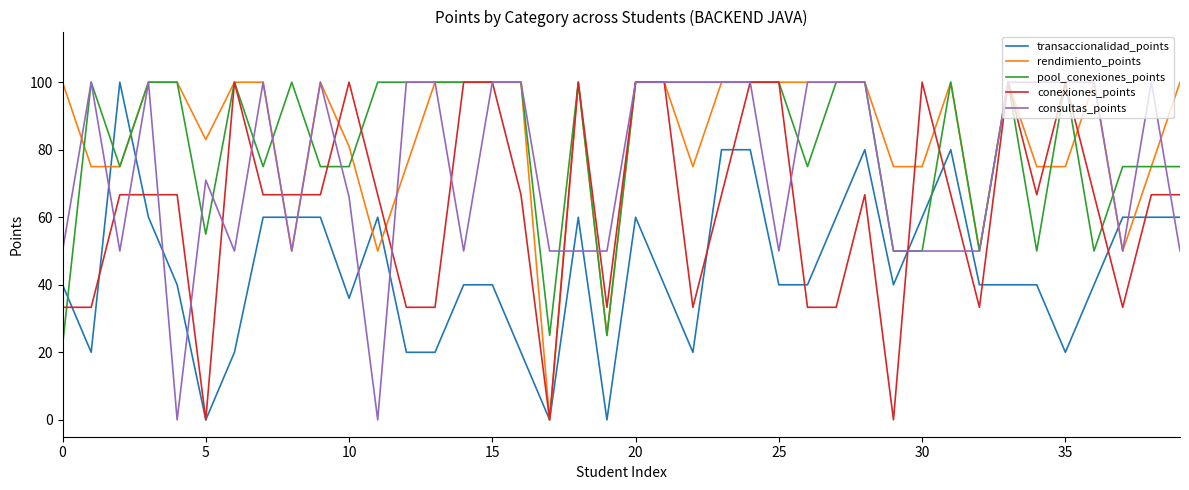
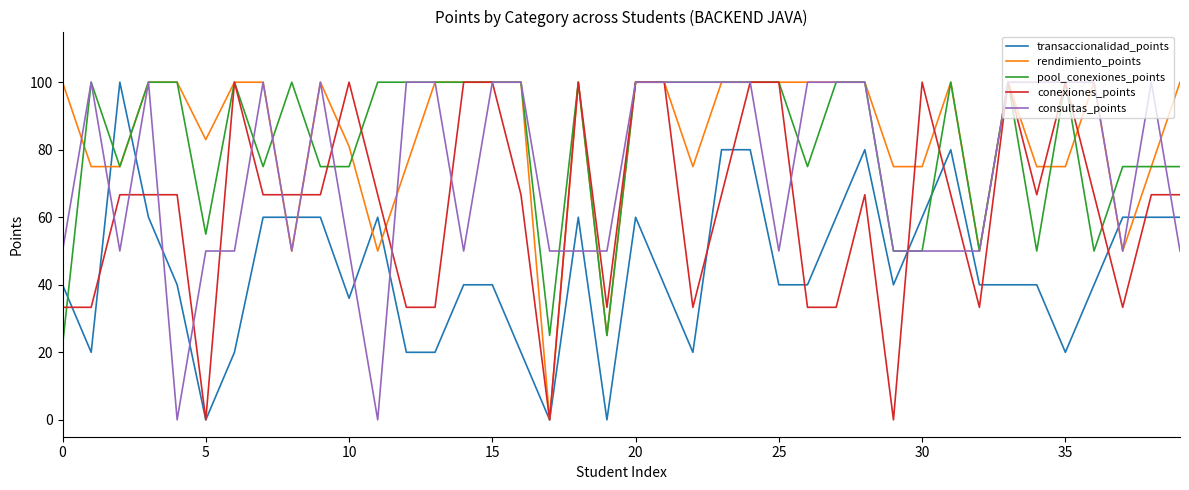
  {
    "transaccionalidad_points": {
      "0": 40,
      "10": 36,
      "15": 40,
      "20": 60,
      "25": 40,
      "30": 60,
      "35": 20
    },
    "rendimiento_points": {
      "0": 100,
      "5": 83,
      "10": 81,
      "30": 75,
      "35": 75
    },
    "pool_conexiones_points": {
      "0": 22,
      "5": 55,
      "10": 75
    },
    "conexiones_points": {
      "0": 33,
      "10": 100,
      "30": 100
    },
    "consultas_points": {
      "0": 50,
-     "5": 71,
-     "10": 66,
+     "5": 50,
+     "10": 50,
      "25": 50
    }
  }
